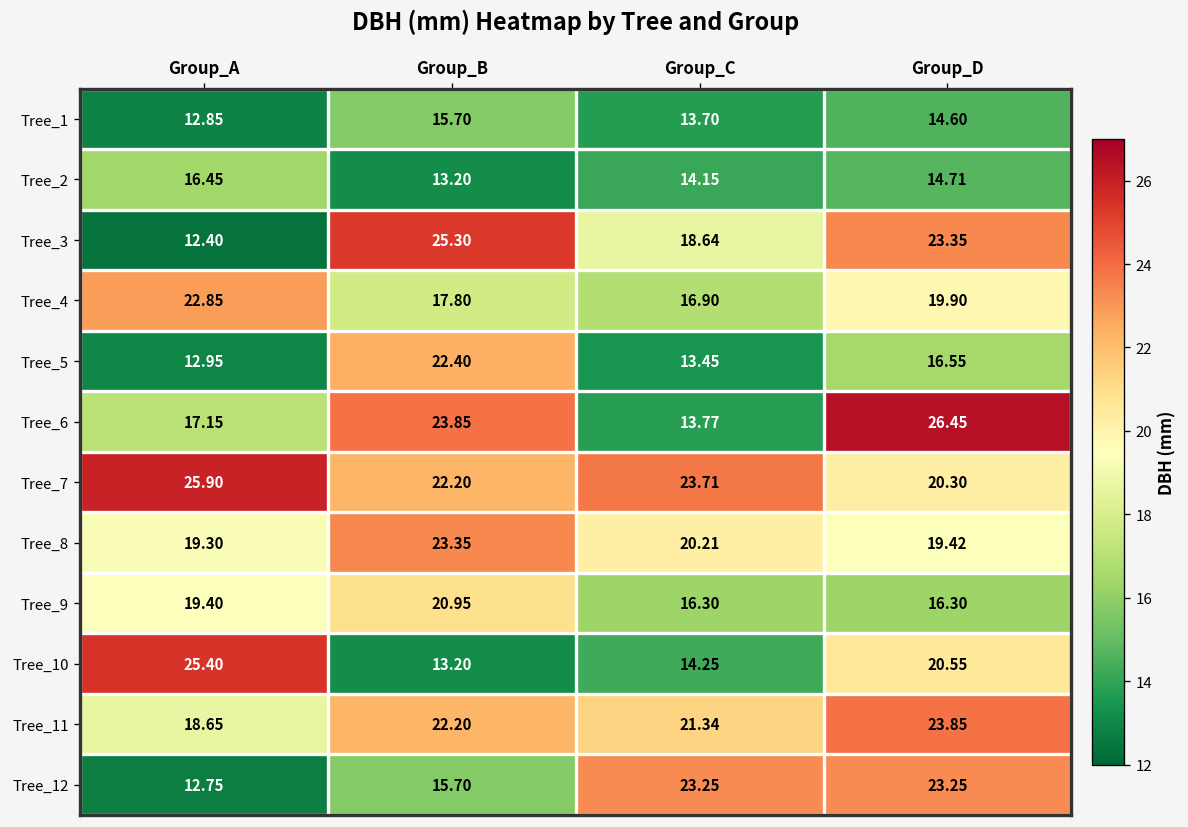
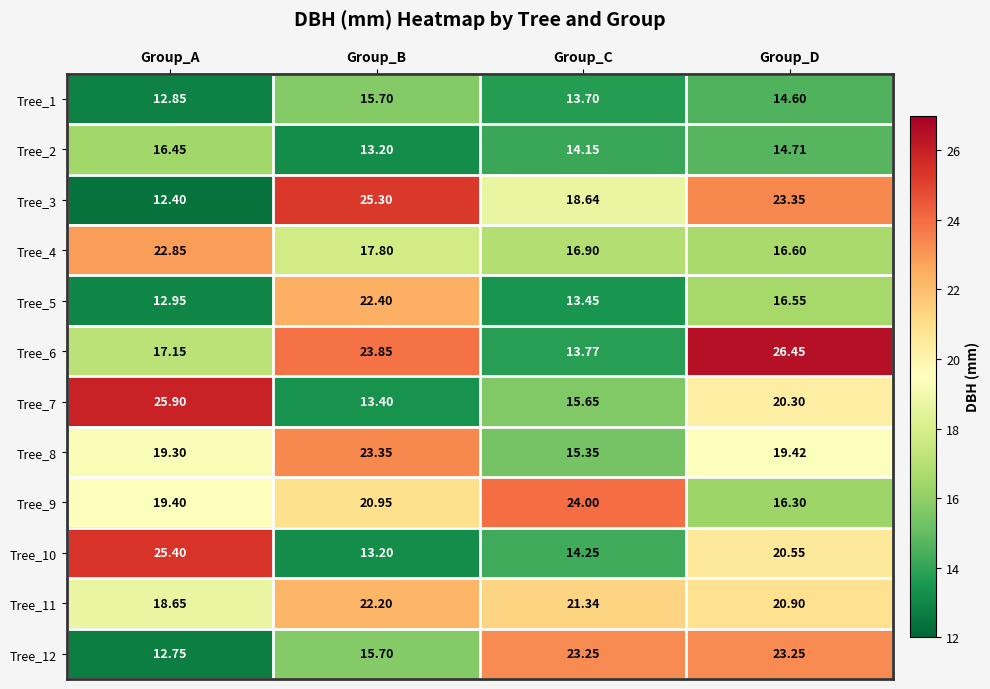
  {
    "Tree_1": {
      "Group_A": 12.85,
      "Group_B": 15.70,
      "Group_C": 13.70,
      "Group_D": 14.60
    },
    "Tree_2": {
      "Group_A": 16.45,
      "Group_B": 13.20,
      "Group_C": 14.15,
      "Group_D": 14.71
    },
    "Tree_3": {
      "Group_A": 12.40,
      "Group_B": 25.30,
      "Group_C": 18.64,
      "Group_D": 23.35
    },
    "Tree_4": {
      "Group_A": 22.85,
      "Group_B": 17.80,
      "Group_C": 16.90,
-     "Group_D": 19.90
+     "Group_D": 16.60
    },
    "Tree_5": {
      "Group_A": 12.95,
      "Group_B": 22.40,
      "Group_C": 13.45,
      "Group_D": 16.55
    },
    "Tree_6": {
      "Group_A": 17.15,
      "Group_B": 23.85,
      "Group_C": 13.77,
      "Group_D": 26.45
    },
    "Tree_7": {
      "Group_A": 25.90,
-     "Group_B": 22.20,
-     "Group_C": 23.71,
+     "Group_B": 13.40,
+     "Group_C": 15.65,
      "Group_D": 20.30
    },
    "Tree_8": {
      "Group_A": 19.30,
      "Group_B": 23.35,
-     "Group_C": 20.21,
+     "Group_C": 15.35,
      "Group_D": 19.42
    },
    "Tree_9": {
      "Group_A": 19.40,
      "Group_B": 20.95,
-     "Group_C": 16.30,
+     "Group_C": 24.00,
      "Group_D": 16.30
    },
    "Tree_10": {
      "Group_A": 25.40,
      "Group_B": 13.20,
      "Group_C": 14.25,
      "Group_D": 20.55
    },
    "Tree_11": {
      "Group_A": 18.65,
      "Group_B": 22.20,
      "Group_C": 21.34,
-     "Group_D": 23.85
+     "Group_D": 20.90
    },
    "Tree_12": {
      "Group_A": 12.75,
      "Group_B": 15.70,
      "Group_C": 23.25,
      "Group_D": 23.25
    }
  }
